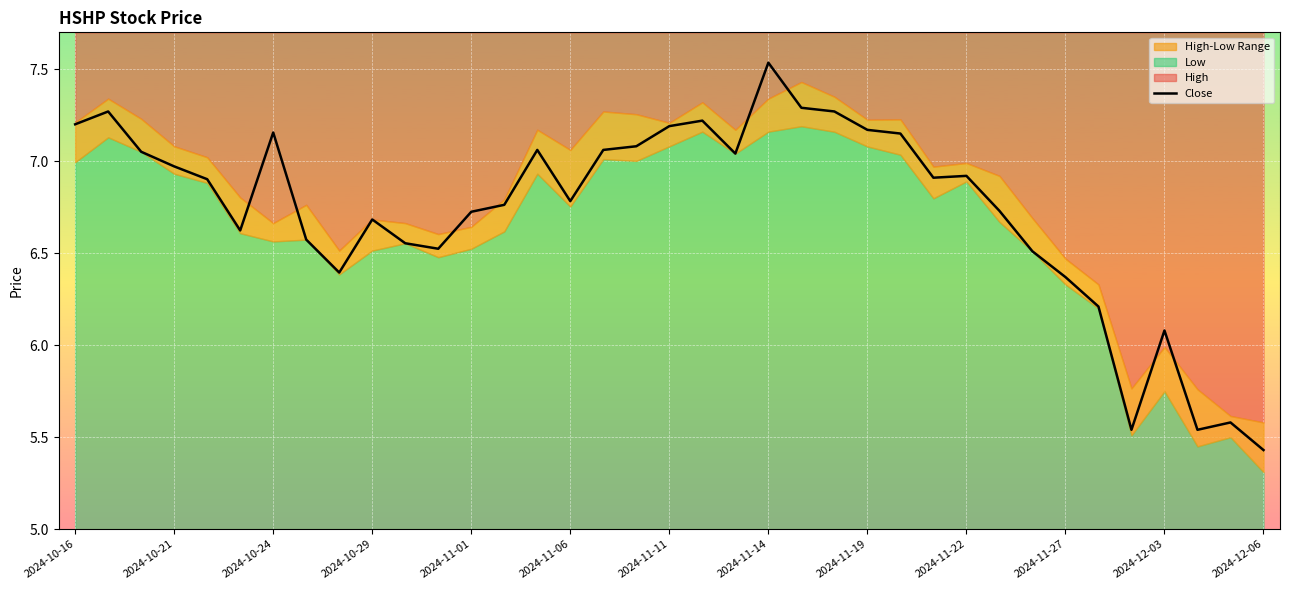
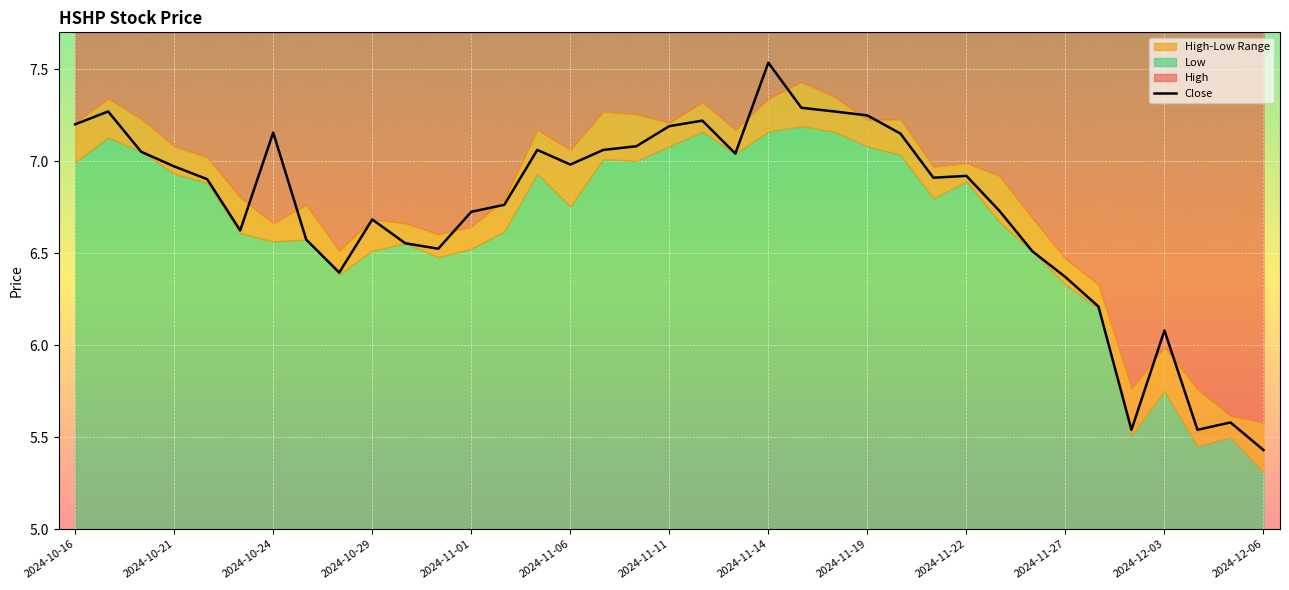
  {
    "Close": {
      "2024-10-21": 6.97,
      "2024-10-24": 7.16,
      "2024-11-01": 6.72,
-     "2024-11-06": 6.78,
+     "2024-11-06": 6.98,
      "2024-11-11": 7.19,
      "2024-11-14": 7.54,
-     "2024-11-19": 7.17,
+     "2024-11-19": 7.25,
      "2024-11-22": 6.92,
      "2024-11-27": 6.37,
      "2024-12-03": 6.08,
      "2024-12-06": 5.43
    },
    "Low": {
      "2024-10-16": 6.99,
      "2024-10-21": 6.93,
      "2024-10-24": 6.56,
      "2024-10-29": 6.51,
      "2024-11-01": 6.52,
      "2024-11-06": 6.75,
      "2024-11-11": 7.08,
      "2024-11-14": 7.16,
      "2024-11-19": 7.08,
      "2024-11-22": 6.89,
      "2024-11-27": 6.33,
      "2024-12-03": 5.75,
      "2024-12-06": 5.31
    }
  }
